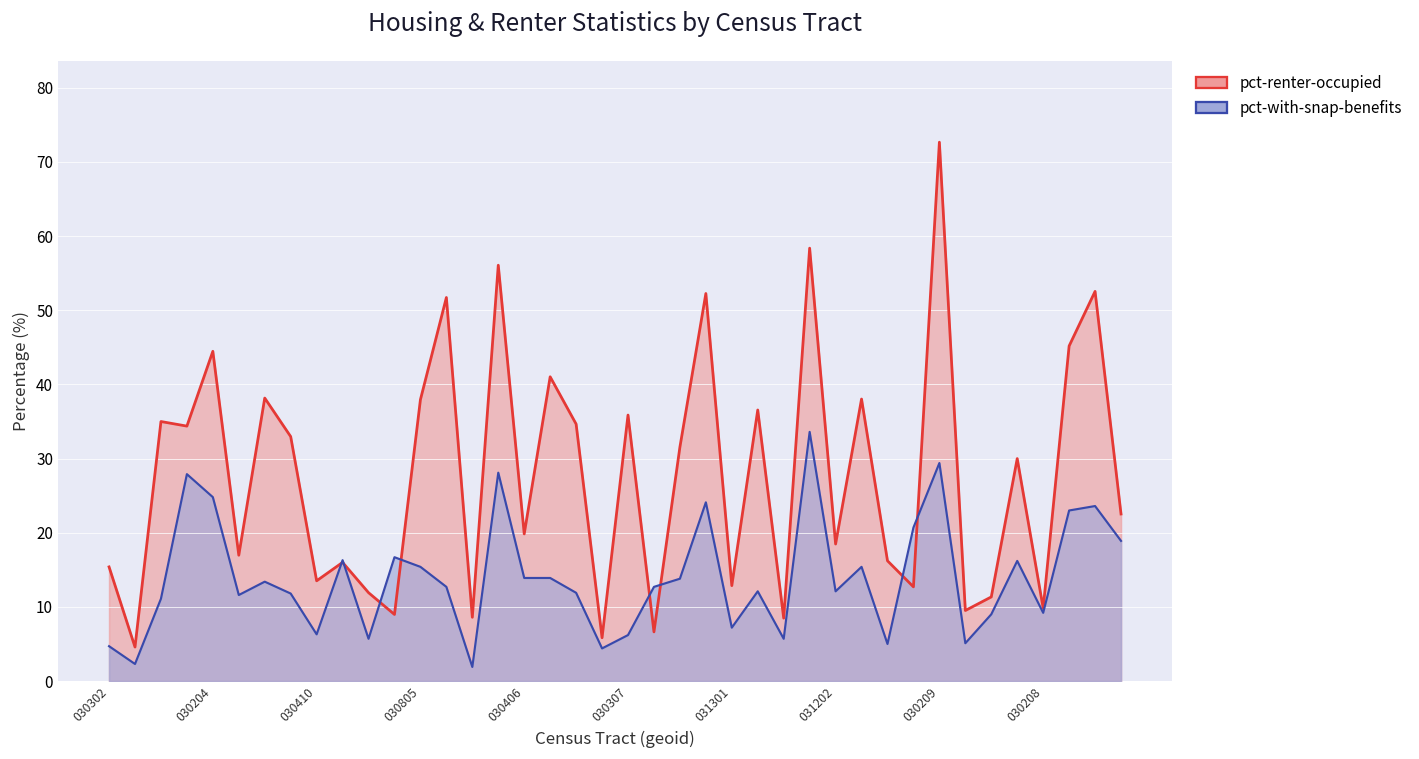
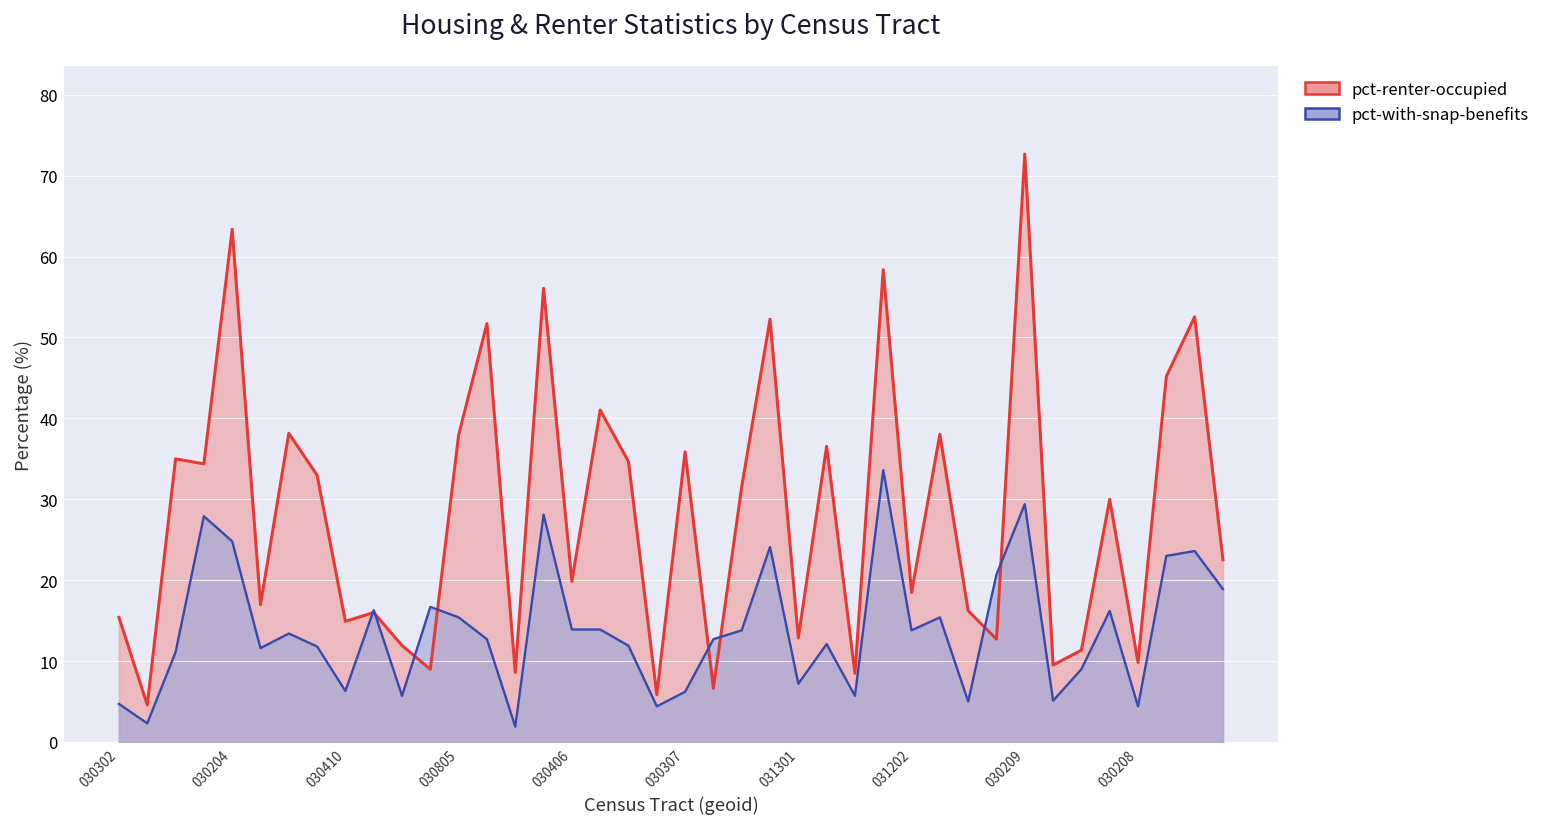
  {
    "pct-renter-occupied": {
      "030302": 15,
-     "030204": 44,
-     "030410": 14,
+     "030204": 63,
+     "030410": 15,
      "030805": 38,
      "030406": 20,
      "030307": 36,
      "031301": 13,
      "031202": 18,
      "030209": 73,
      "030208": 10
    },
    "pct-with-snap-benefits": {
      "030302": 5,
      "030204": 25,
      "030410": 6,
      "030805": 15,
      "030406": 14,
      "030307": 6,
      "031301": 7,
-     "031202": 12,
+     "031202": 14,
      "030209": 29,
-     "030208": 9
+     "030208": 4
    }
  }
